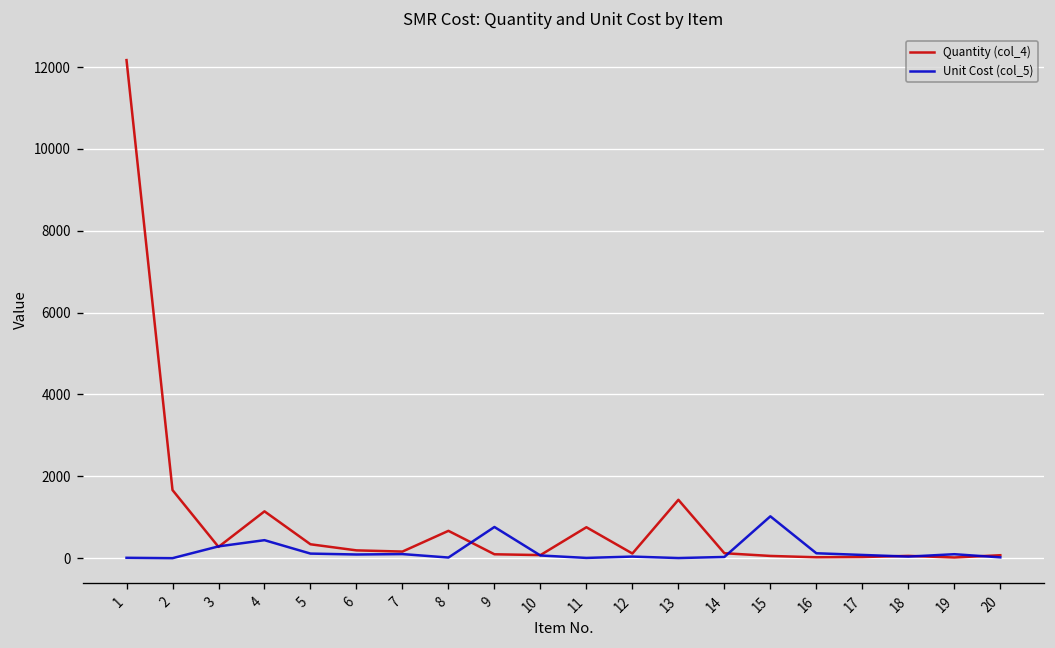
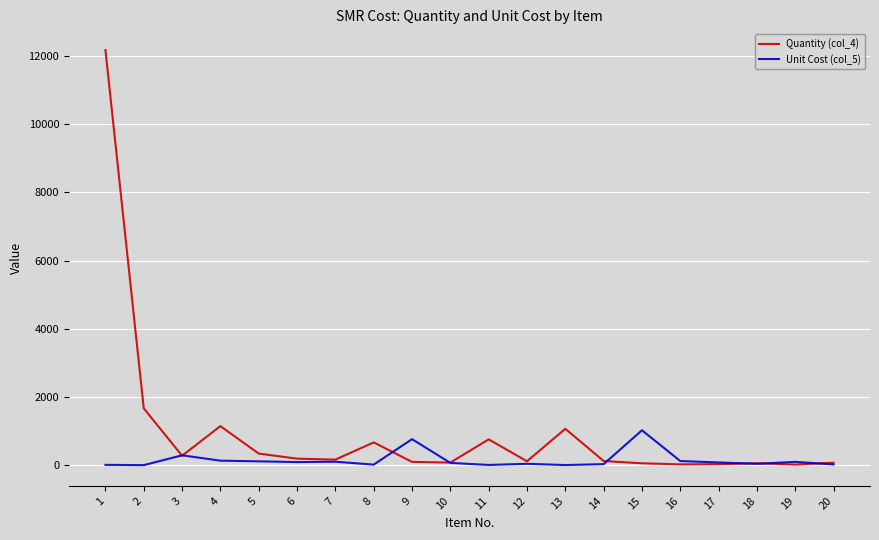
  {
    "Quantity (col_4)": {
      "1": 12200,
      "2": 1700,
      "4": 1100,
      "5": 300,
      "6": 200,
      "8": 700,
      "9": 100,
      "11": 800,
-     "13": 1400,
+     "13": 1100,
      "14": 100,
      "15": 100,
      "16": 0,
      "19": 0
    },
    "Unit Cost (col_5)": {
      "1": 0,
      "2": 0,
-     "4": 400,
+     "4": 100,
      "5": 100,
      "6": 100,
      "8": 0,
      "9": 800,
      "11": 0,
      "13": 0,
      "14": 0,
      "15": 1000,
      "16": 100,
      "19": 100
    }
  }
